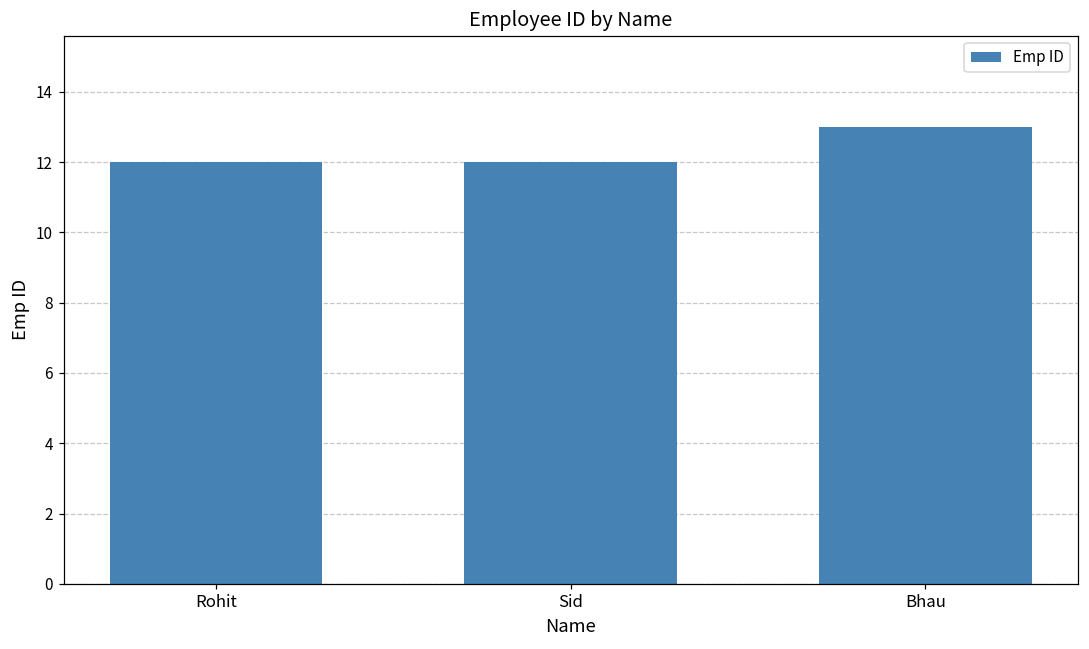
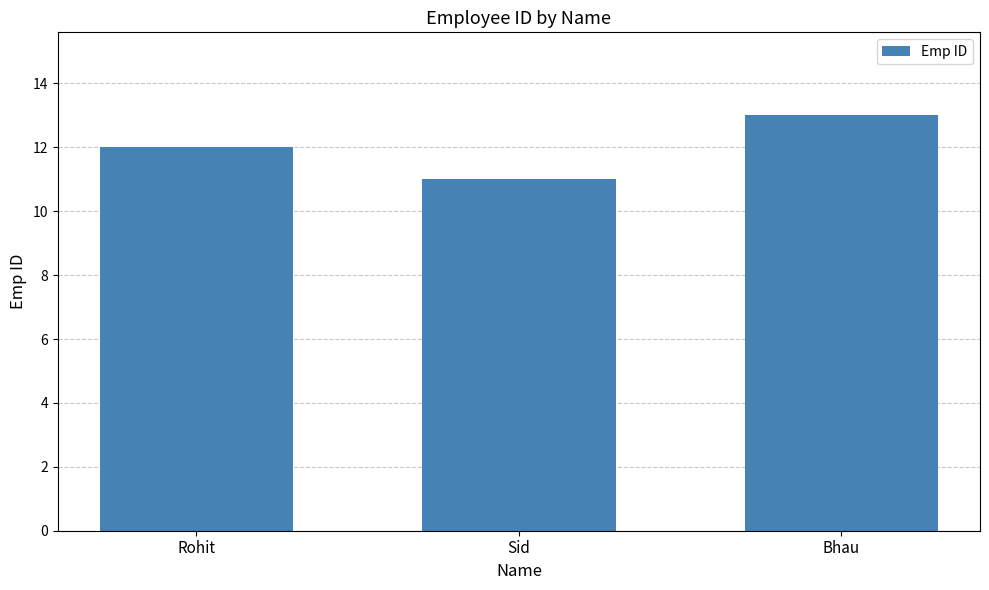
  {
    "Rohit": 12,
-   "Sid": 12,
+   "Sid": 11,
    "Bhau": 13
  }
